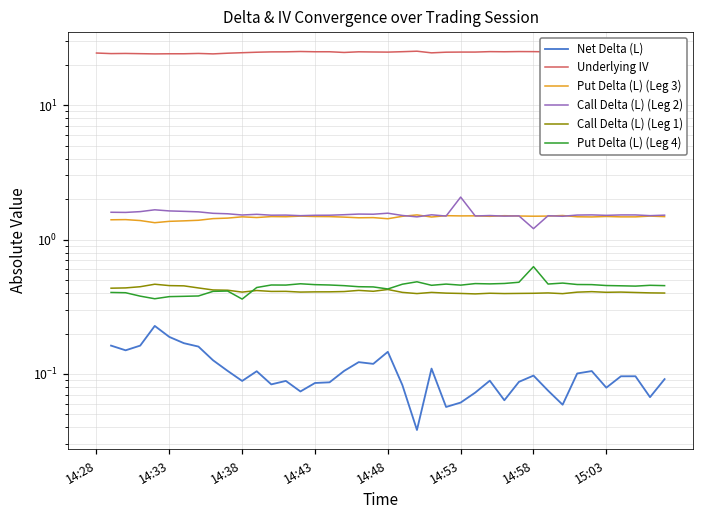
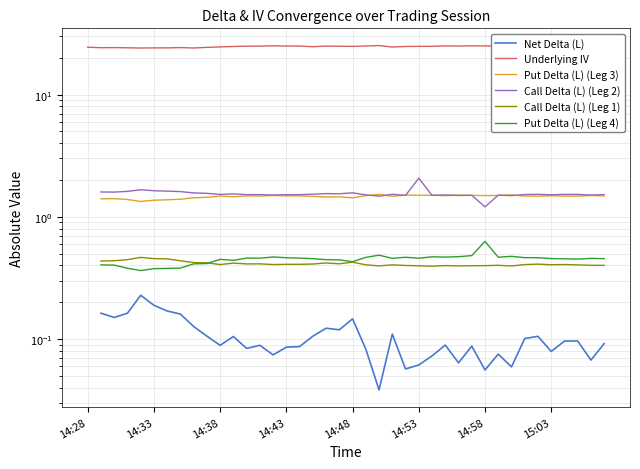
  {
    "Net Delta (L)": {
      "14:33": 0.19,
      "14:38": 0.09,
      "14:43": 0.09,
      "14:48": 0.15,
      "14:53": 0.06,
-     "14:58": 0.10,
+     "14:58": 0.06,
      "15:03": 0.08
    },
    "Underlying IV": {
      "14:28": 24,
      "14:33": 24,
      "14:38": 25,
      "14:43": 25,
      "14:48": 25,
      "14:53": 25,
      "14:58": 25
    },
    "Put Delta (L) (Leg 3)": {
      "14:33": 1.4,
      "14:48": 1.4,
      "14:53": 1.5,
      "14:58": 1.5
    },
    "Call Delta (L) (Leg 2)": {
      "14:33": 1.6,
      "14:48": 1.6,
      "14:53": 2.1,
      "14:58": 1.2
    },
    "Call Delta (L) (Leg 1)": {
      "14:33": 0.45,
      "14:38": 0.41,
      "14:43": 0.41,
      "14:53": 0.40,
      "14:58": 0.40,
      "15:03": 0.41
    },
    "Put Delta (L) (Leg 4)": {
      "14:33": 0.38,
-     "14:38": 0.36,
+     "14:38": 0.45,
      "14:43": 0.46,
      "14:53": 0.46,
      "14:58": 0.6,
      "15:03": 0.46
    }
  }
